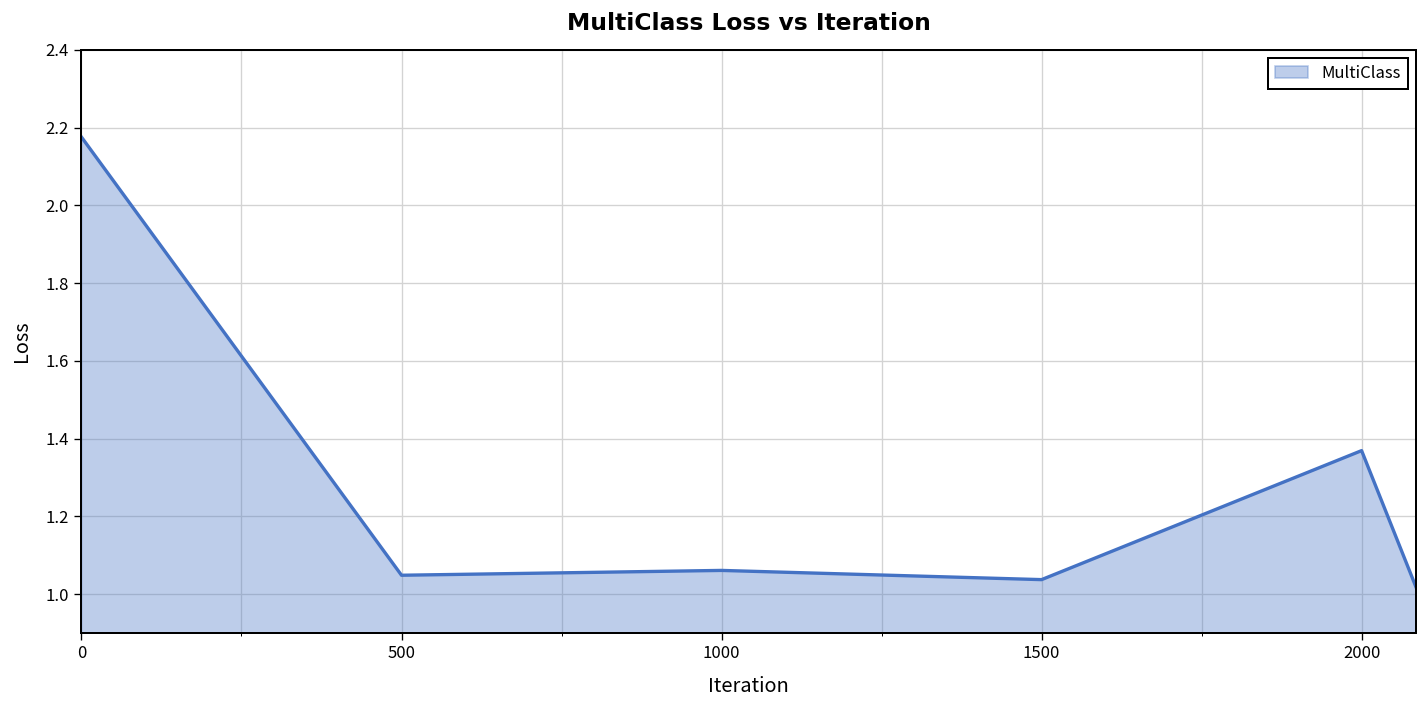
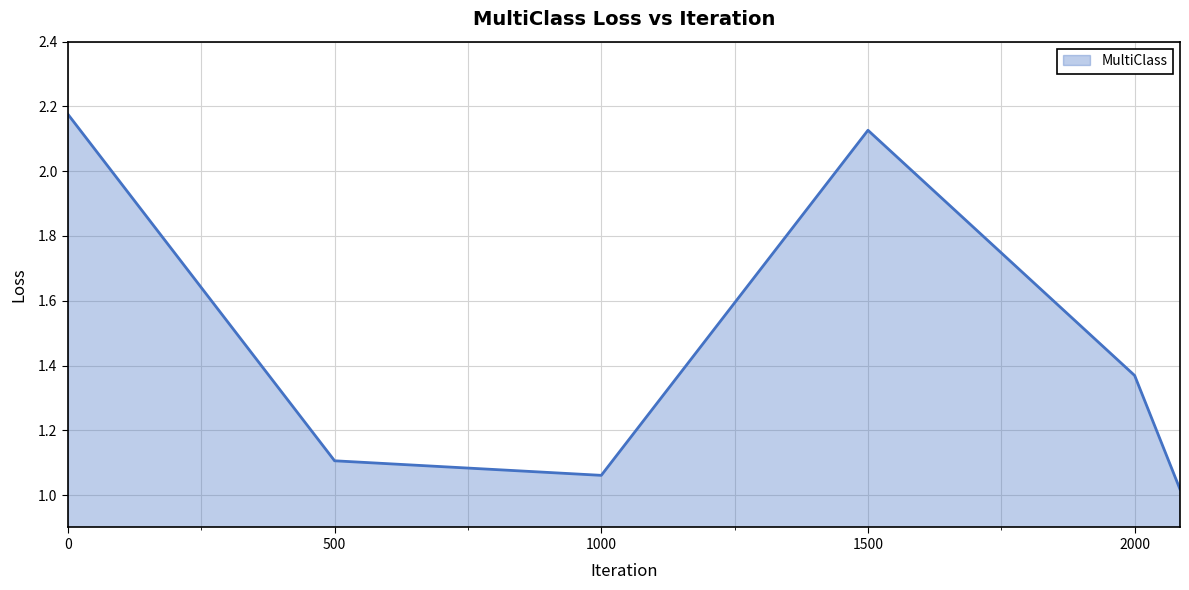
  {
    "0": 2.18,
-   "500": 1.05,
+   "500": 1.11,
    "1000": 1.06,
-   "1500": 1.04,
+   "1500": 2.13,
    "2000": 1.37
  }
